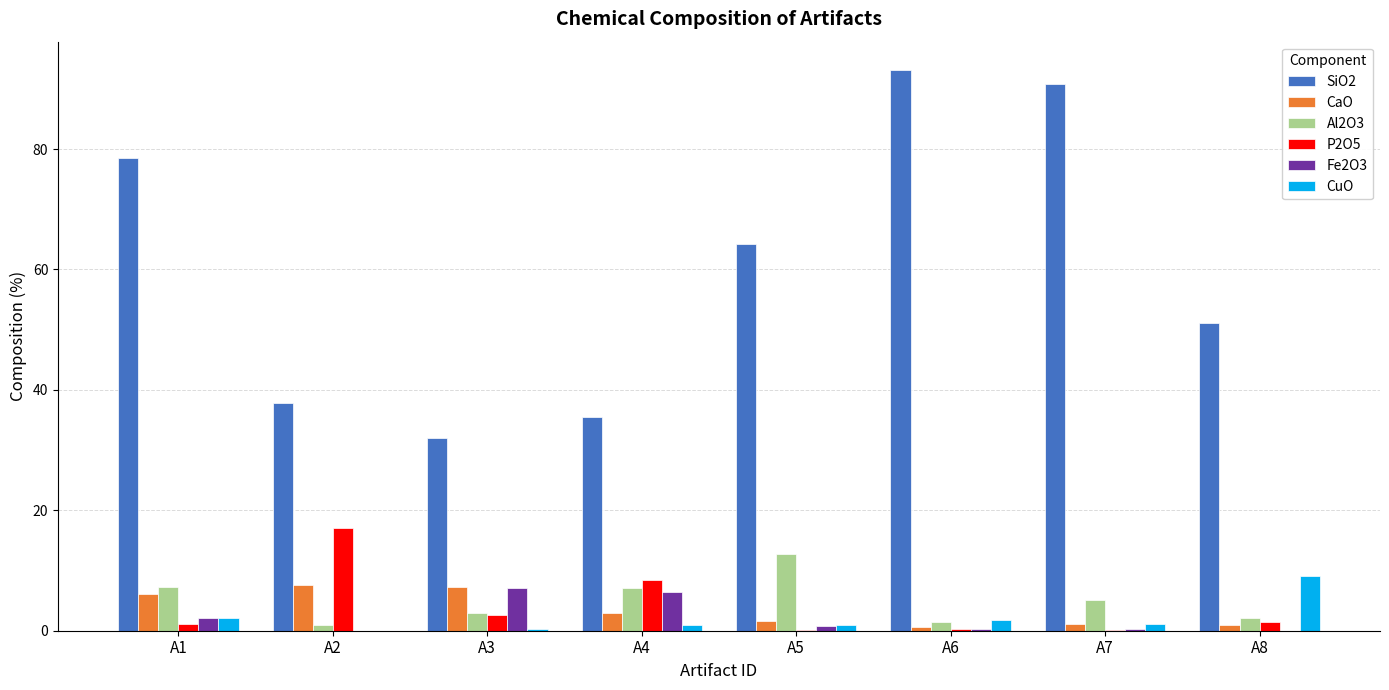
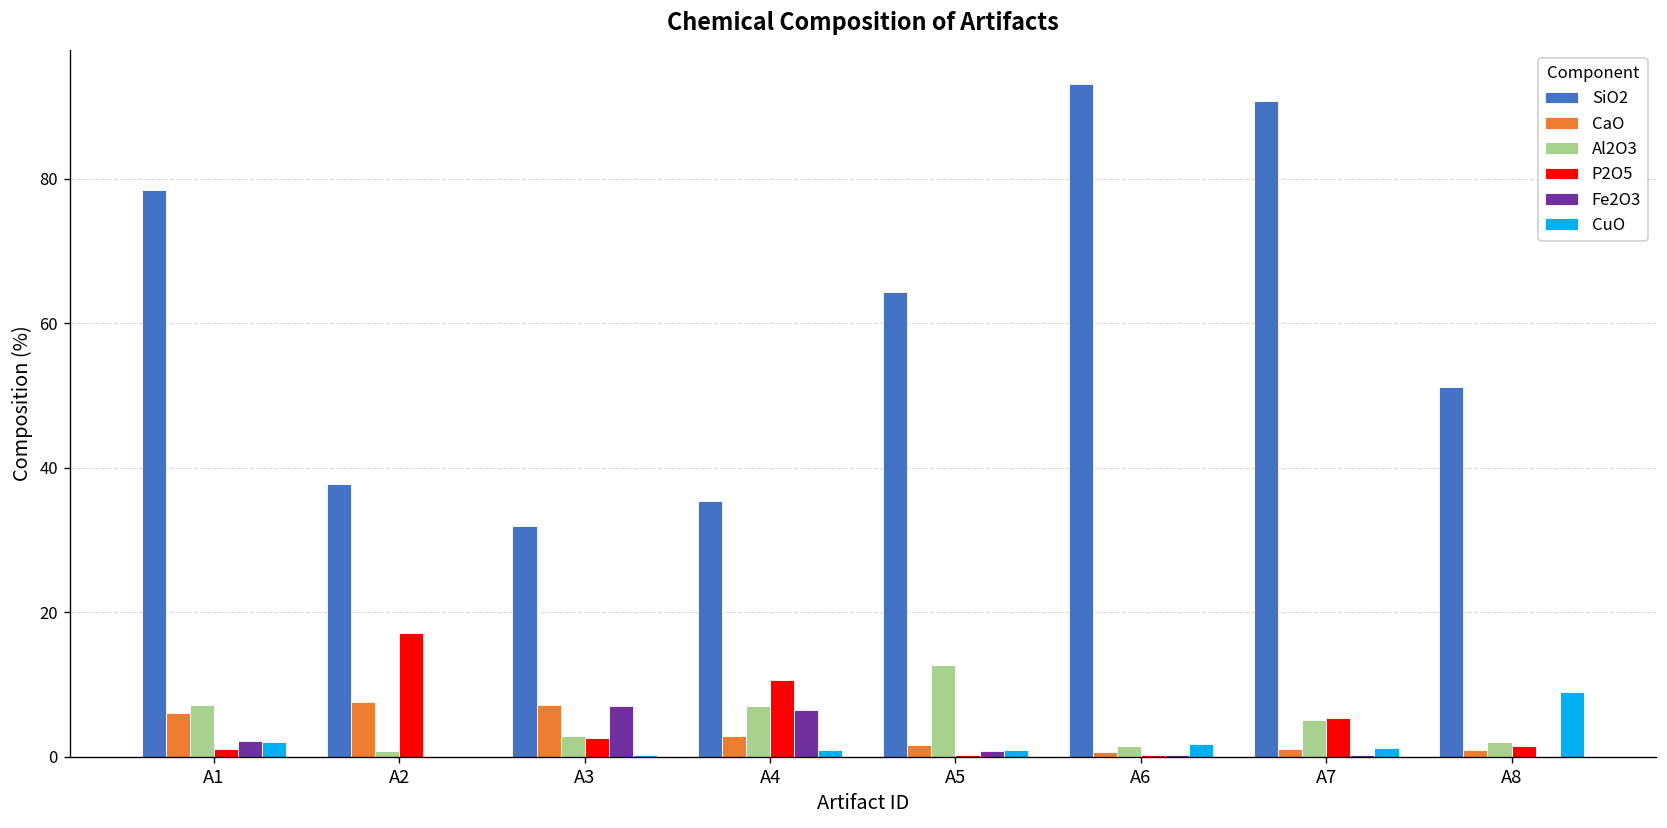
  {
    "SiO2": {
      "A1": 78,
      "A2": 38,
      "A3": 32,
      "A4": 35,
      "A5": 64,
      "A6": 93,
      "A7": 91,
      "A8": 51
    },
    "CaO": {
      "A1": 6,
      "A2": 8,
      "A3": 7,
      "A4": 3,
      "A5": 2,
      "A6": 1,
      "A7": 1,
      "A8": 1
    },
    "Al2O3": {
      "A1": 7,
      "A2": 1,
      "A3": 3,
      "A4": 7,
      "A5": 13,
      "A6": 2,
      "A7": 5,
      "A8": 2
    },
    "P2O5": {
      "A1": 1,
      "A2": 17,
      "A3": 3,
-     "A4": 8,
-     "A7": 0,
+     "A4": 11,
+     "A7": 5,
      "A8": 1
    },
    "Fe2O3": {
      "A1": 2,
      "A2": 0,
      "A3": 7,
      "A4": 6,
      "A5": 1,
      "A8": 0
    },
    "CuO": {
      "A1": 2,
      "A2": 0,
      "A4": 1,
      "A5": 1,
      "A6": 2,
      "A7": 1,
      "A8": 9
    }
  }
